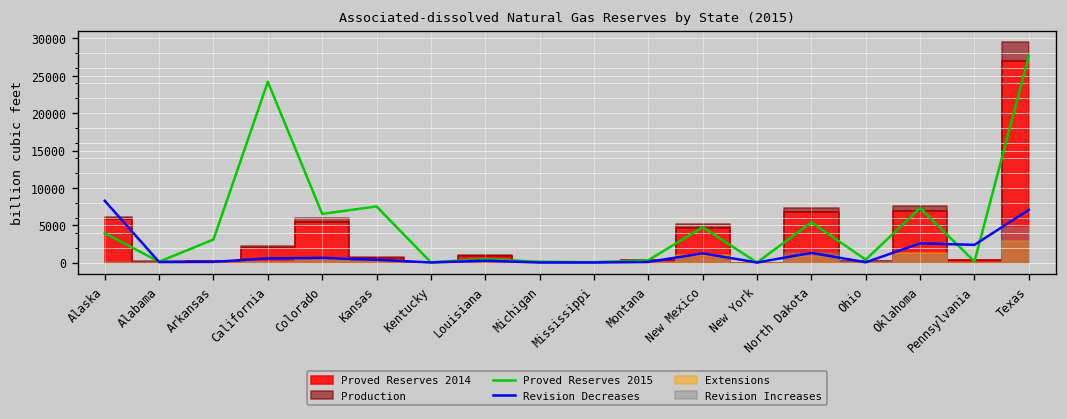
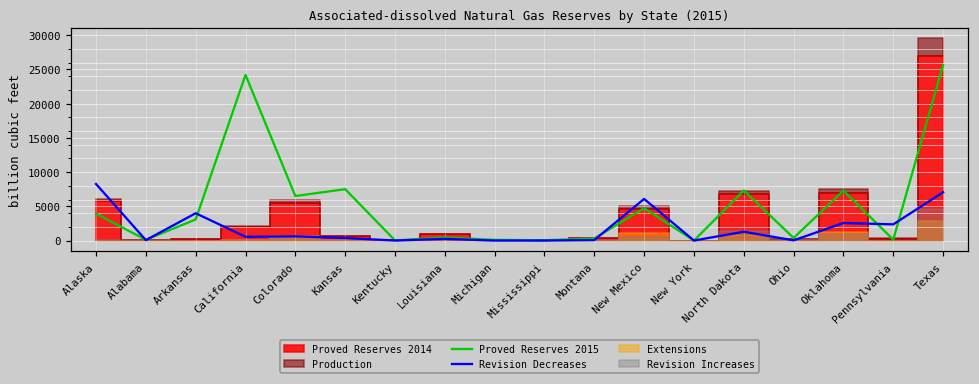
  {
    "Proved Reserves 2015": {
      "Alaska": 4000,
      "Arkansas": 3000,
      "California": 24000,
      "Colorado": 7000,
      "Kansas": 8000,
      "New Mexico": 5000,
-     "North Dakota": 5000,
+     "North Dakota": 7000,
      "Oklahoma": 7000,
      "Pennsylvania": 0,
-     "Texas": 28000
+     "Texas": 26000
    },
    "Revision Decreases": {
      "Alaska": 8000,
-     "Arkansas": 0,
+     "Arkansas": 4000,
      "California": 1000,
      "Colorado": 1000,
      "Kansas": 0,
-     "New Mexico": 1000,
+     "New Mexico": 6000,
      "North Dakota": 1000,
      "Oklahoma": 3000,
      "Pennsylvania": 2000,
      "Texas": 7000
    }
  }
